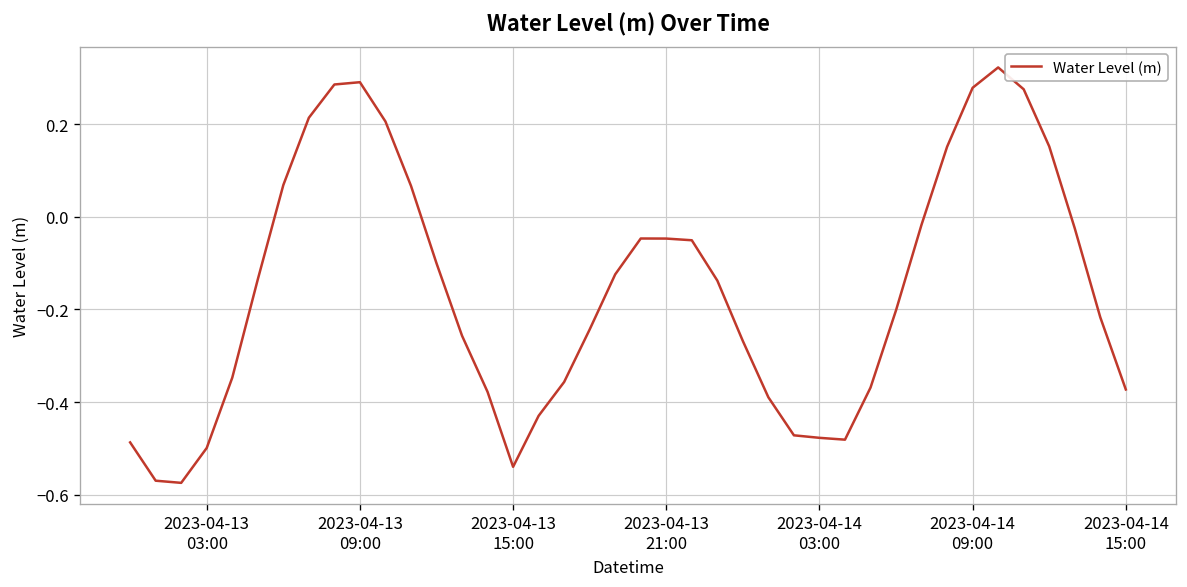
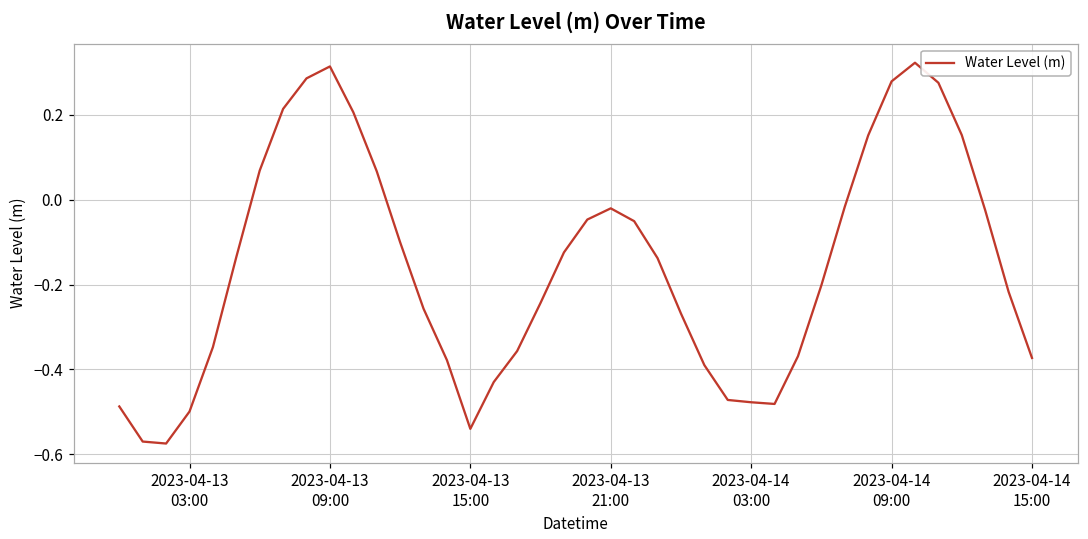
  {
    "2023-04-13 03:00": -0.50,
-   "2023-04-13 09:00": 0.29,
+   "2023-04-13 09:00": 0.31,
    "2023-04-13 15:00": -0.54,
-   "2023-04-13 21:00": -0.05,
+   "2023-04-13 21:00": -0.02,
    "2023-04-14 03:00": -0.48,
    "2023-04-14 09:00": 0.28,
    "2023-04-14 15:00": -0.37
  }
